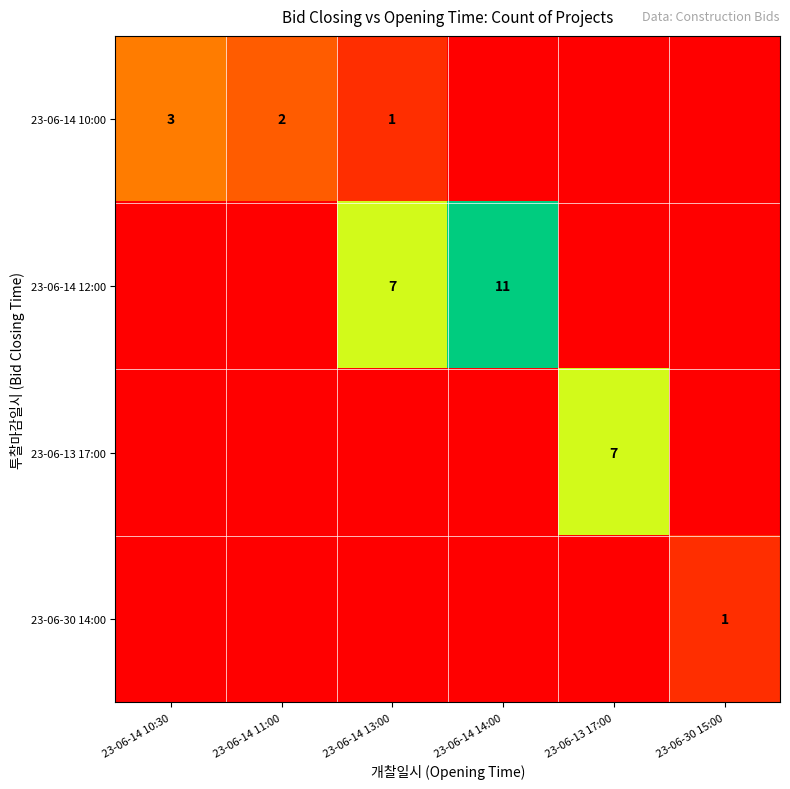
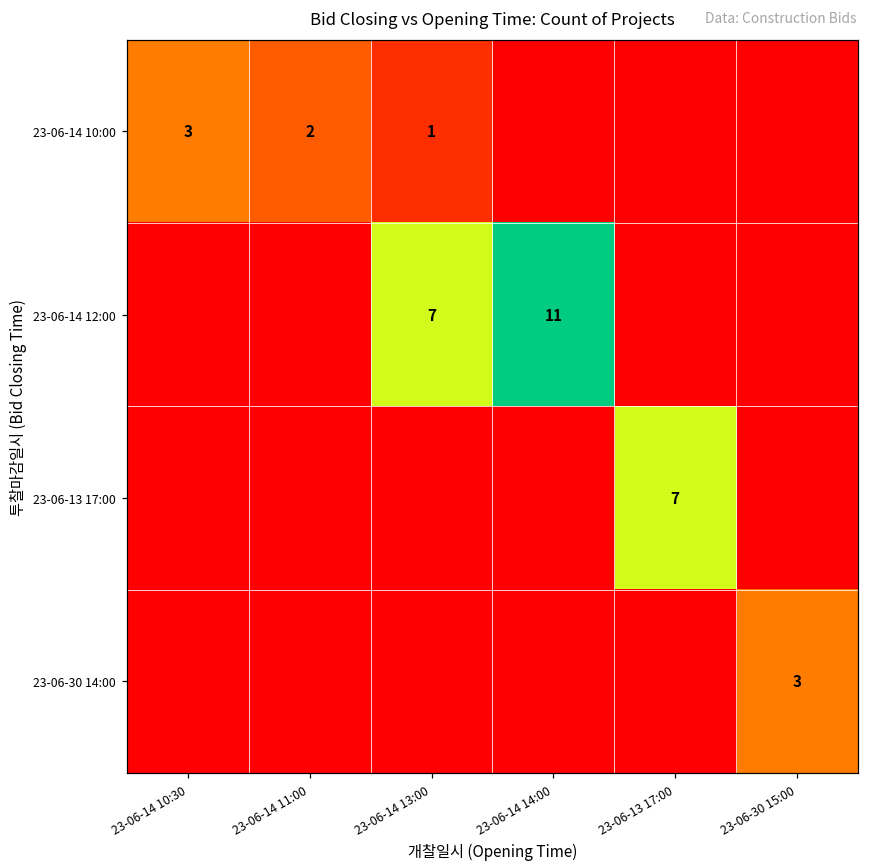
  {
    "23-06-14 10:00": {
      "23-06-14 10:30": 3,
      "23-06-14 11:00": 2,
      "23-06-14 13:00": 1
    },
    "23-06-14 12:00": {
      "23-06-14 13:00": 7,
      "23-06-14 14:00": 11
    },
    "23-06-13 17:00": {
      "23-06-13 17:00": 7
    },
    "23-06-30 14:00": {
-     "23-06-30 15:00": 1
+     "23-06-30 15:00": 3
    }
  }
